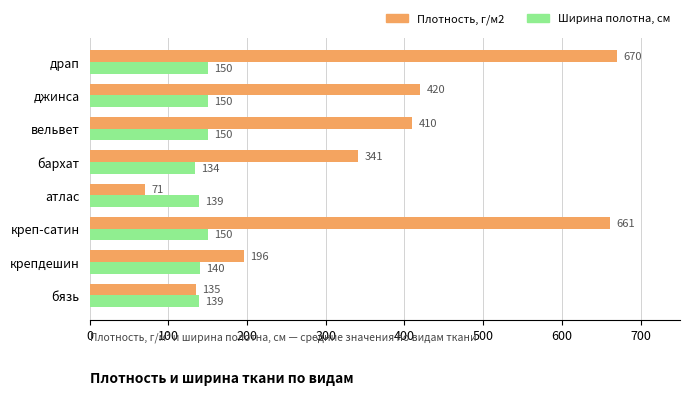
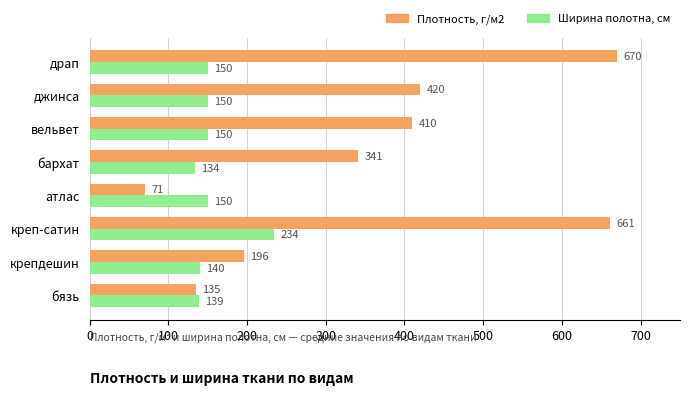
  {
    "Плотность, г/м2": {
      "драп": 670,
      "джинса": 420,
      "вельвет": 410,
      "бархат": 341,
      "атлас": 71,
      "креп-сатин": 661,
      "крепдешин": 196,
      "бязь": 135
    },
    "Ширина полотна, см": {
      "драп": 150,
      "джинса": 150,
      "вельвет": 150,
      "бархат": 134,
-     "атлас": 139,
-     "креп-сатин": 150,
+     "атлас": 150,
+     "креп-сатин": 234,
      "крепдешин": 140,
      "бязь": 139
    }
  }
